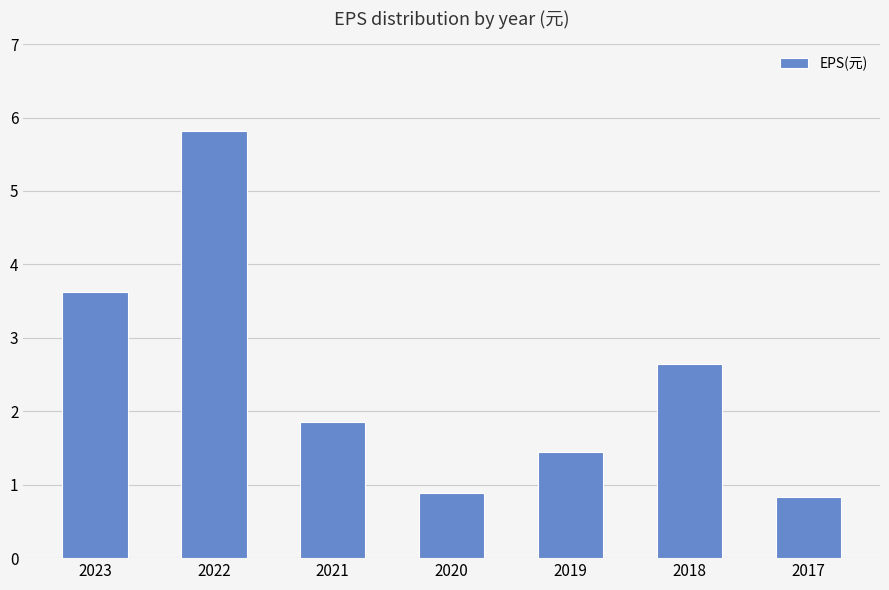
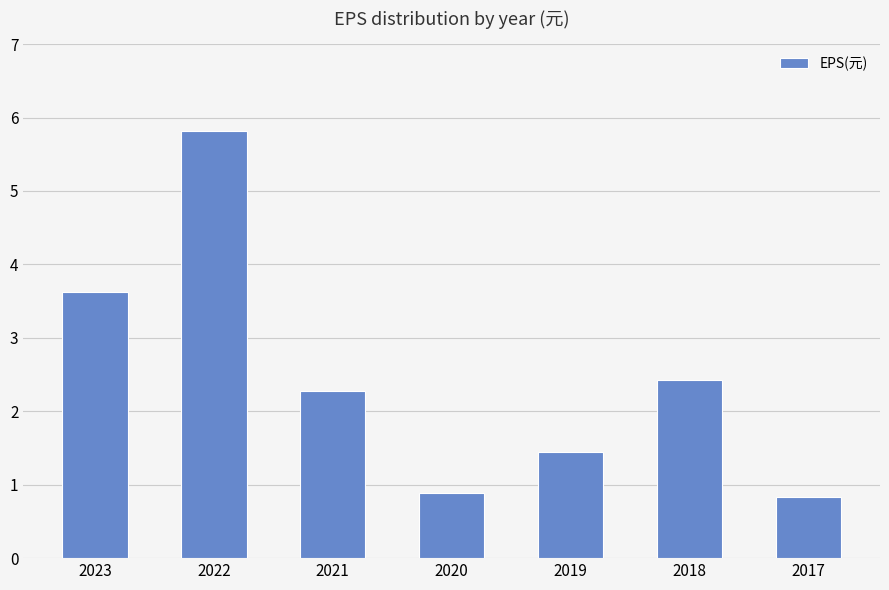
  {
    "2023": 3.6,
    "2022": 5.8,
-   "2021": 1.9,
+   "2021": 2.3,
    "2020": 0.9,
    "2019": 1.5,
-   "2018": 2.7,
+   "2018": 2.4,
    "2017": 0.8
  }
